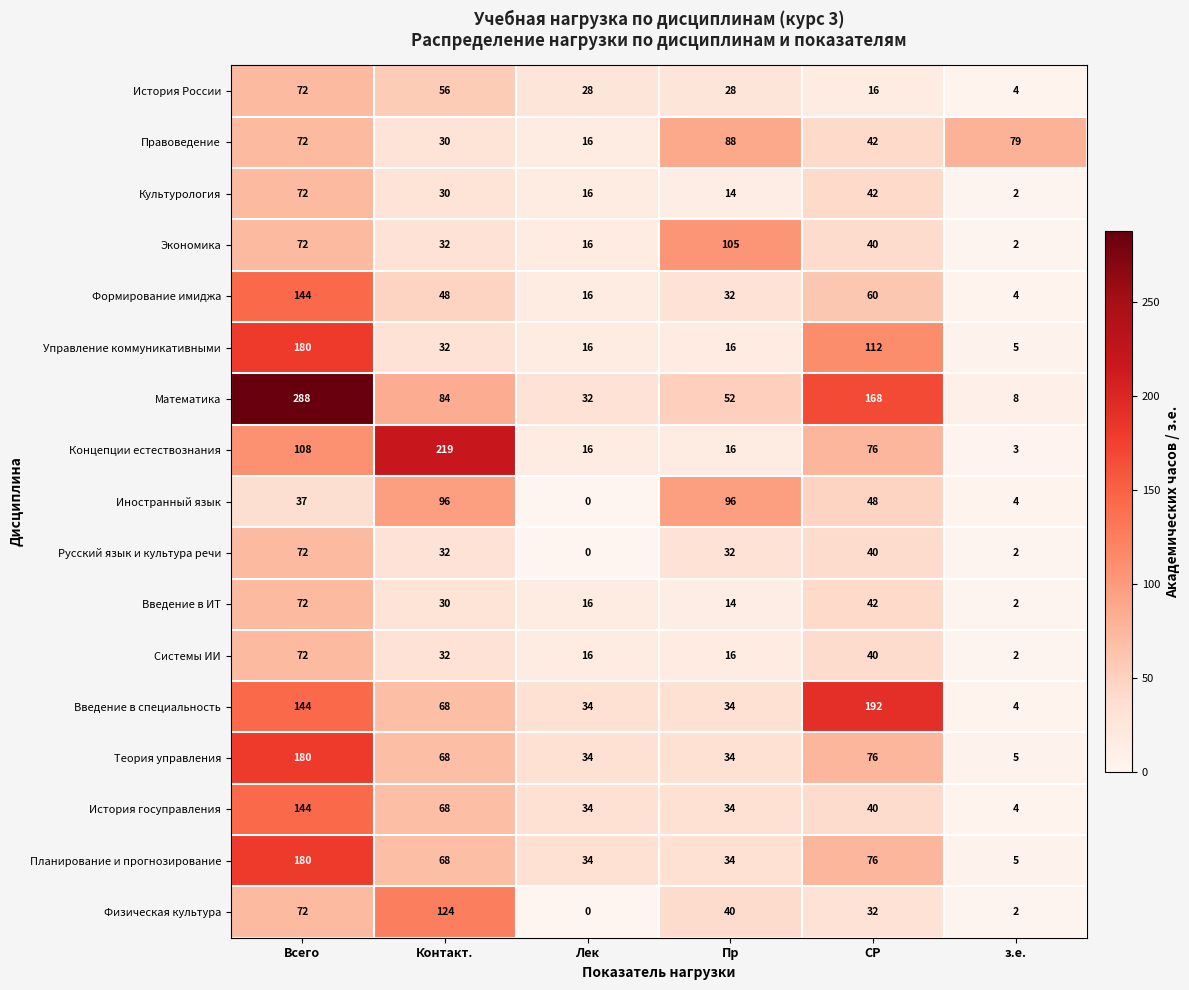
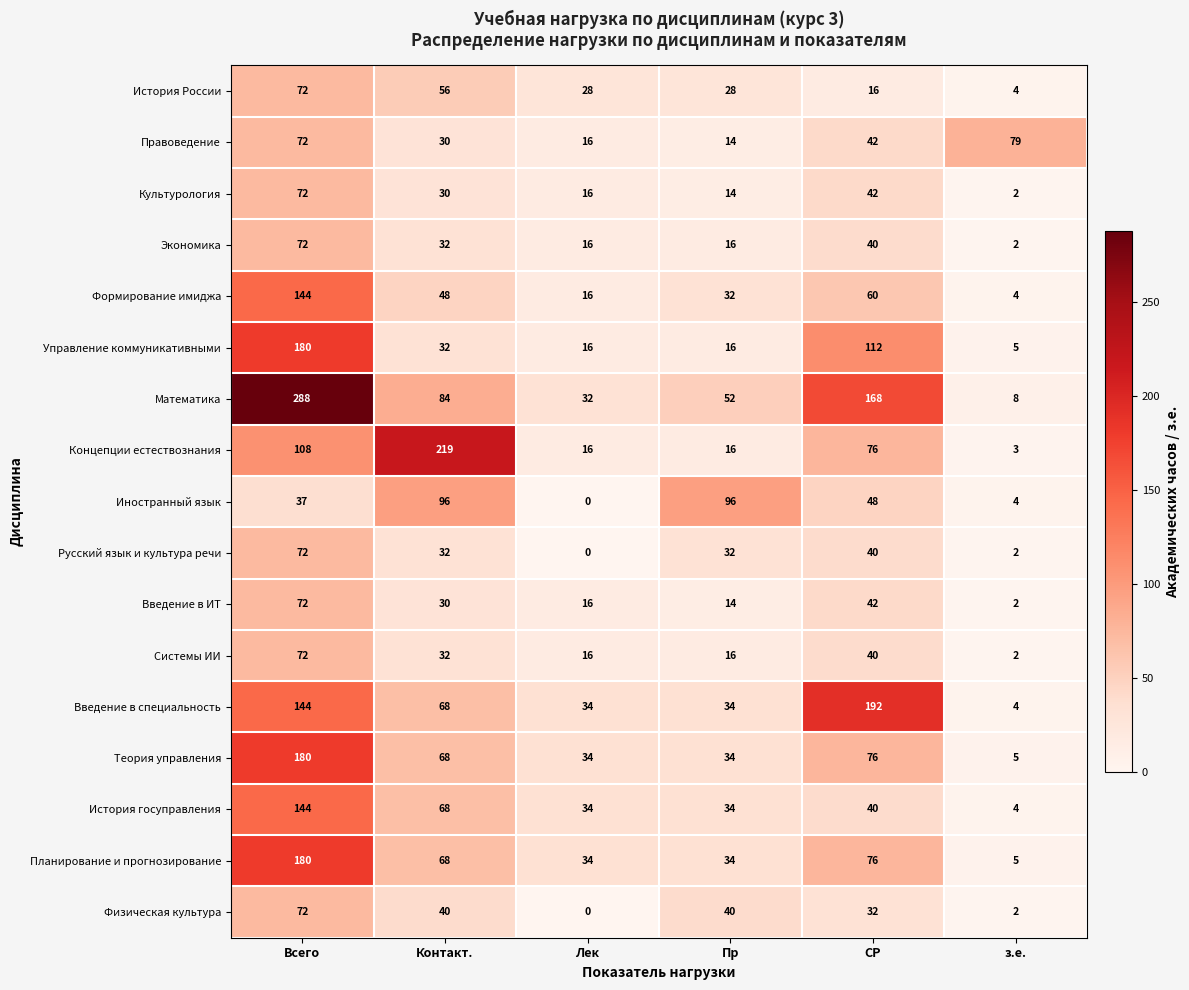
  {
    "История России": {
      "Всего": 72,
      "Контакт.": 56,
      "Лек": 28,
      "Пр": 28,
      "СР": 16,
      "з.е.": 4
    },
    "Правоведение": {
      "Всего": 72,
      "Контакт.": 30,
      "Лек": 16,
-     "Пр": 88,
+     "Пр": 14,
      "СР": 42,
      "з.е.": 79
    },
    "Культурология": {
      "Всего": 72,
      "Контакт.": 30,
      "Лек": 16,
      "Пр": 14,
      "СР": 42,
      "з.е.": 2
    },
    "Экономика": {
      "Всего": 72,
      "Контакт.": 32,
      "Лек": 16,
-     "Пр": 105,
+     "Пр": 16,
      "СР": 40,
      "з.е.": 2
    },
    "Формирование имиджа": {
      "Всего": 144,
      "Контакт.": 48,
      "Лек": 16,
      "Пр": 32,
      "СР": 60,
      "з.е.": 4
    },
    "Управление коммуникативными": {
      "Всего": 180,
      "Контакт.": 32,
      "Лек": 16,
      "Пр": 16,
      "СР": 112,
      "з.е.": 5
    },
    "Математика": {
      "Всего": 288,
      "Контакт.": 84,
      "Лек": 32,
      "Пр": 52,
      "СР": 168,
      "з.е.": 8
    },
    "Концепции естествознания": {
      "Всего": 108,
      "Контакт.": 219,
      "Лек": 16,
      "Пр": 16,
      "СР": 76,
      "з.е.": 3
    },
    "Иностранный язык": {
      "Всего": 37,
      "Контакт.": 96,
      "Лек": 0,
      "Пр": 96,
      "СР": 48,
      "з.е.": 4
    },
    "Русский язык и культура речи": {
      "Всего": 72,
      "Контакт.": 32,
      "Лек": 0,
      "Пр": 32,
      "СР": 40,
      "з.е.": 2
    },
    "Введение в ИТ": {
      "Всего": 72,
      "Контакт.": 30,
      "Лек": 16,
      "Пр": 14,
      "СР": 42,
      "з.е.": 2
    },
    "Системы ИИ": {
      "Всего": 72,
      "Контакт.": 32,
      "Лек": 16,
      "Пр": 16,
      "СР": 40,
      "з.е.": 2
    },
    "Введение в специальность": {
      "Всего": 144,
      "Контакт.": 68,
      "Лек": 34,
      "Пр": 34,
      "СР": 192,
      "з.е.": 4
    },
    "Теория управления": {
      "Всего": 180,
      "Контакт.": 68,
      "Лек": 34,
      "Пр": 34,
      "СР": 76,
      "з.е.": 5
    },
    "История госуправления": {
      "Всего": 144,
      "Контакт.": 68,
      "Лек": 34,
      "Пр": 34,
      "СР": 40,
      "з.е.": 4
    },
    "Планирование и прогнозирование": {
      "Всего": 180,
      "Контакт.": 68,
      "Лек": 34,
      "Пр": 34,
      "СР": 76,
      "з.е.": 5
    },
    "Физическая культура": {
      "Всего": 72,
-     "Контакт.": 124,
+     "Контакт.": 40,
      "Лек": 0,
      "Пр": 40,
      "СР": 32,
      "з.е.": 2
    }
  }
